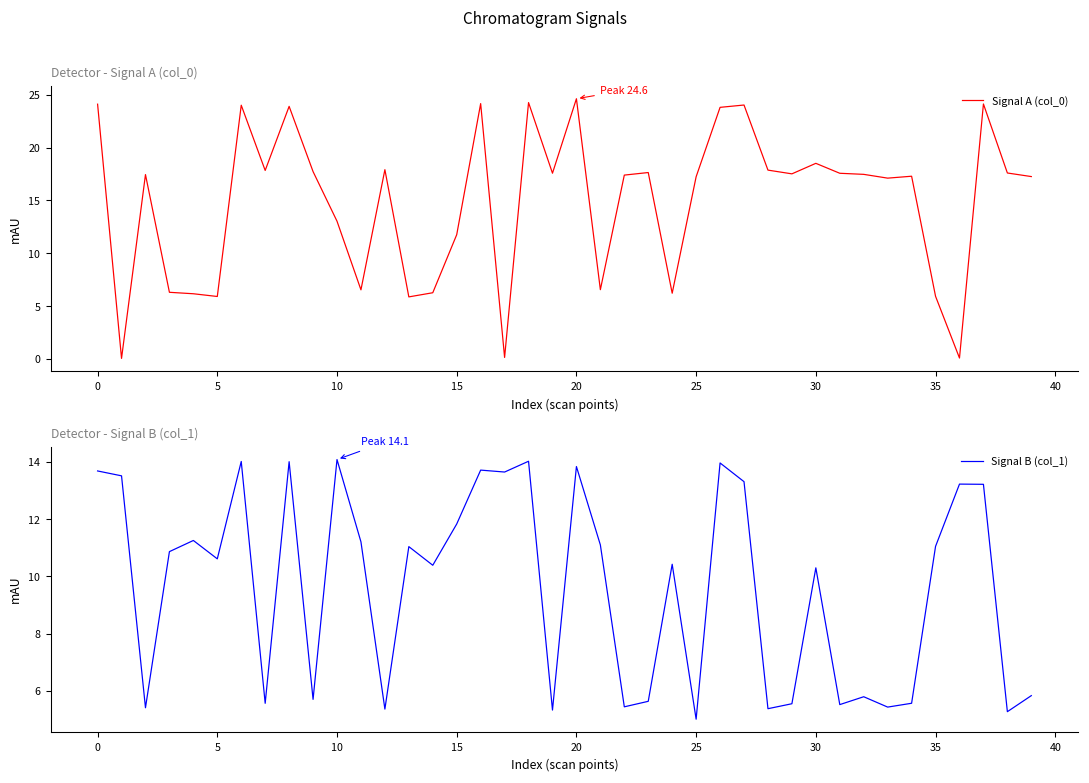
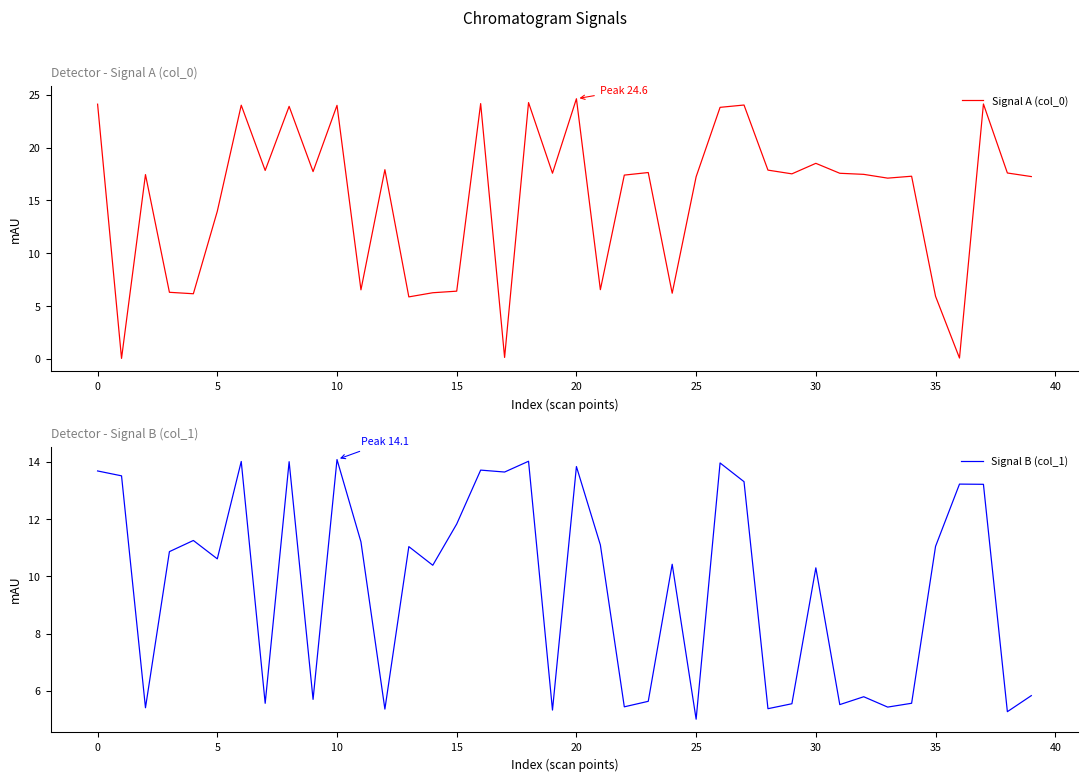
  {
    "Detector - Signal A (col_0)": {
      "0": 24,
-     "5": 6,
-     "10": 13,
-     "15": 12,
+     "5": 14,
+     "10": 24,
+     "15": 6,
      "25": 17,
      "30": 19,
      "35": 6
    },
    "Detector - Signal B (col_1)": {
      "10": 14.1
    }
  }
